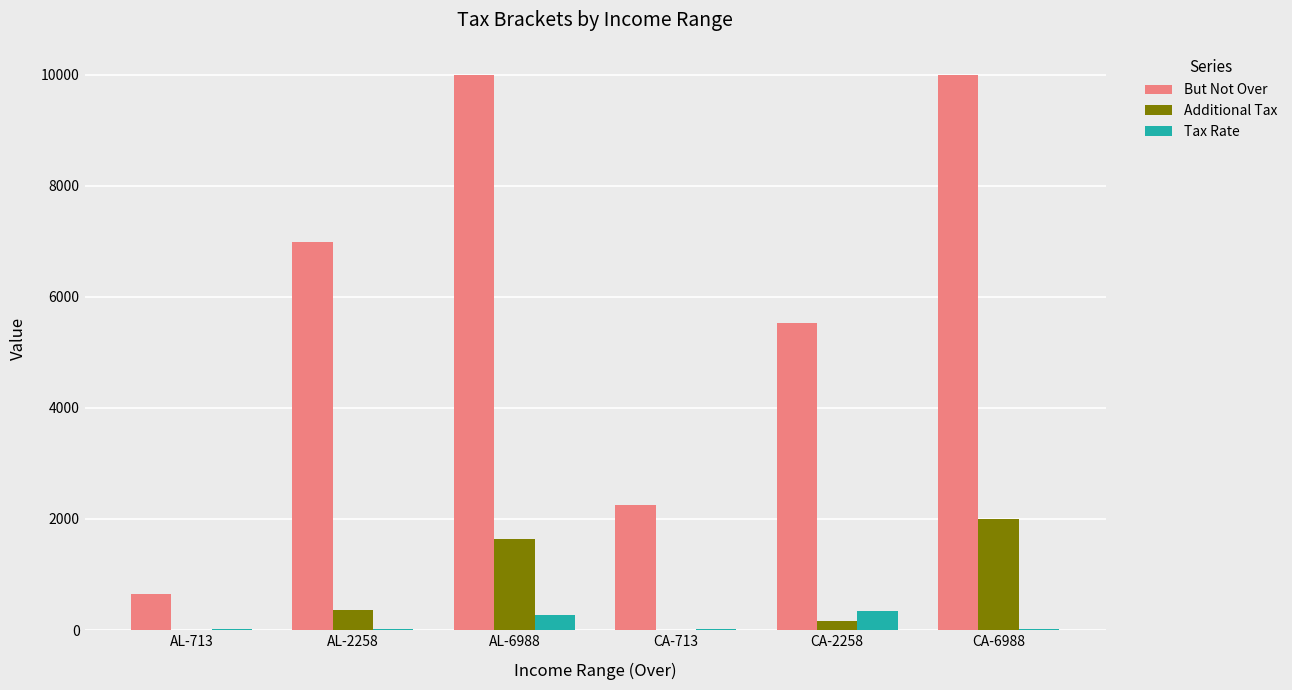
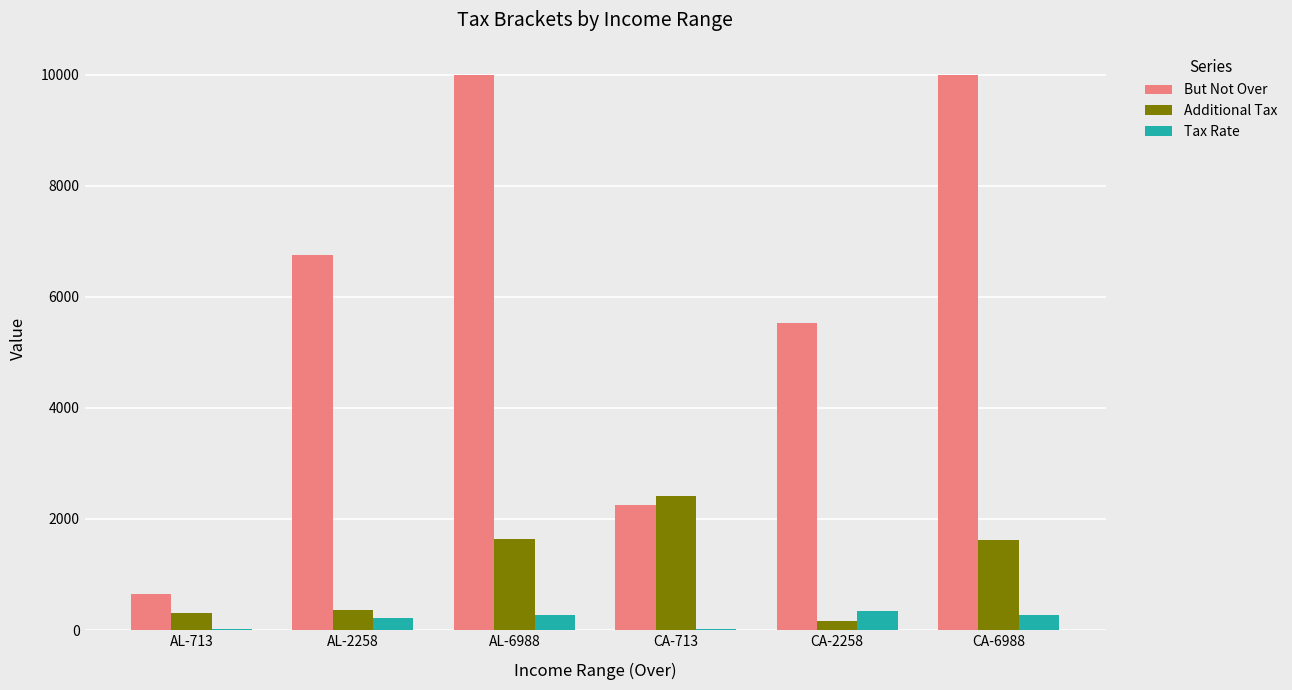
  {
    "But Not Over": {
      "AL-713": 700,
-     "AL-2258": 7000,
+     "AL-2258": 6800,
      "AL-6988": 10000,
      "CA-713": 2300,
      "CA-2258": 5500,
      "CA-6988": 10000
    },
    "Additional Tax": {
-     "AL-713": 0,
+     "AL-713": 300,
      "AL-2258": 400,
      "AL-6988": 1600,
-     "CA-713": 0,
+     "CA-713": 2400,
      "CA-2258": 200,
-     "CA-6988": 2000
+     "CA-6988": 1600
    },
    "Tax Rate": {
-     "AL-2258": 0,
+     "AL-2258": 200,
      "AL-6988": 300,
      "CA-2258": 300,
-     "CA-6988": 0
+     "CA-6988": 300
    }
  }
